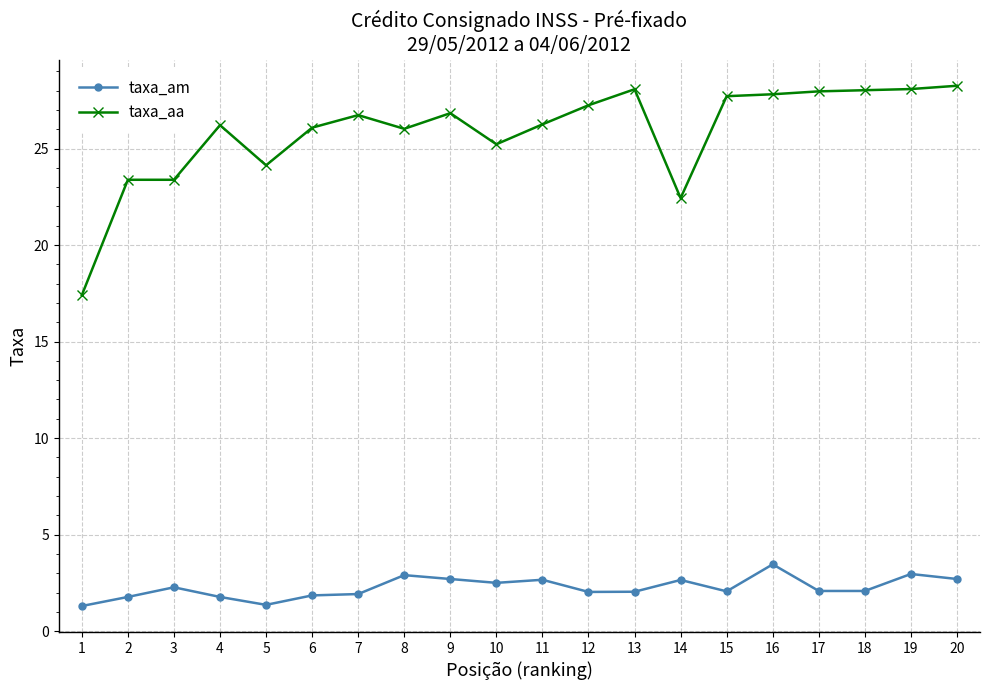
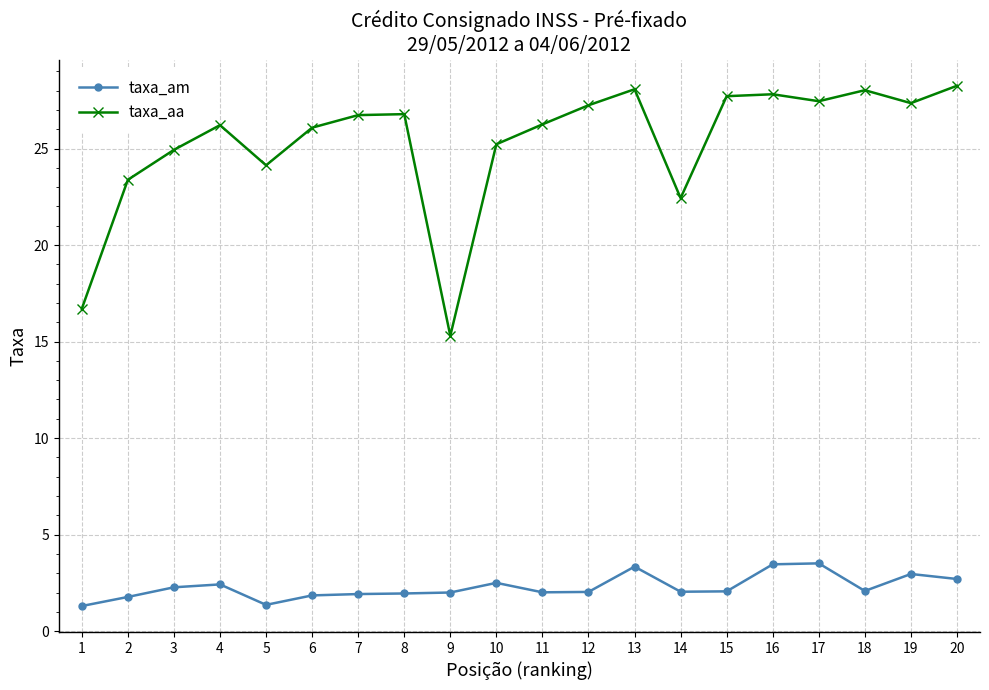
  {
    "taxa_am": {
      "1": 1.3,
      "2": 1.8,
      "3": 2.3,
-     "4": 1.8,
+     "4": 2.4,
      "5": 1.4,
      "6": 1.9,
      "7": 1.9,
-     "8": 2.9,
-     "9": 2.7,
+     "8": 2.0,
+     "9": 2.0,
      "10": 2.5,
-     "11": 2.7,
+     "11": 2.0,
      "12": 2.0,
-     "13": 2.0,
-     "14": 2.7,
+     "13": 3.3,
+     "14": 2.0,
      "15": 2.1,
      "16": 3.5,
-     "17": 2.1,
+     "17": 3.5,
      "18": 2.1,
      "19": 3.0,
      "20": 2.7
    },
    "taxa_aa": {
-     "1": 17.4,
+     "1": 16.7,
      "2": 23.4,
-     "3": 23.4,
+     "3": 24.9,
      "4": 26.2,
      "5": 24.1,
      "6": 26.1,
      "7": 26.7,
-     "8": 26.0,
-     "9": 26.8,
+     "8": 26.8,
+     "9": 15.3,
      "10": 25.2,
      "11": 26.3,
      "12": 27.2,
      "13": 28.1,
      "14": 22.4,
      "15": 27.7,
      "16": 27.8,
-     "17": 28.0,
+     "17": 27.5,
      "18": 28.0,
-     "19": 28.1,
+     "19": 27.4,
      "20": 28.3
    }
  }
